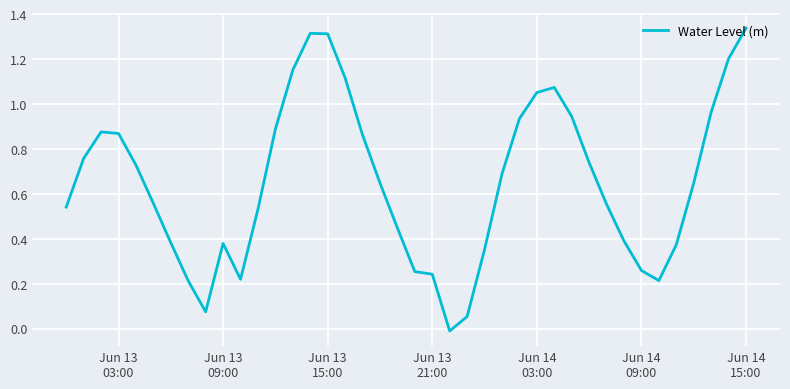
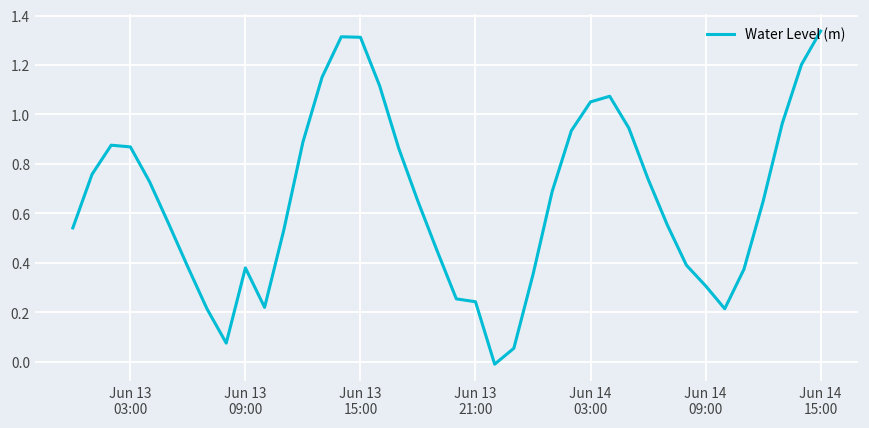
  {
    "Jun 13 03:00": 0.87,
    "Jun 13 09:00": 0.38,
    "Jun 13 15:00": 1.31,
    "Jun 13 21:00": 0.24,
    "Jun 14 03:00": 1.05,
-   "Jun 14 09:00": 0.26,
+   "Jun 14 09:00": 0.31,
    "Jun 14 15:00": 1.34
  }
